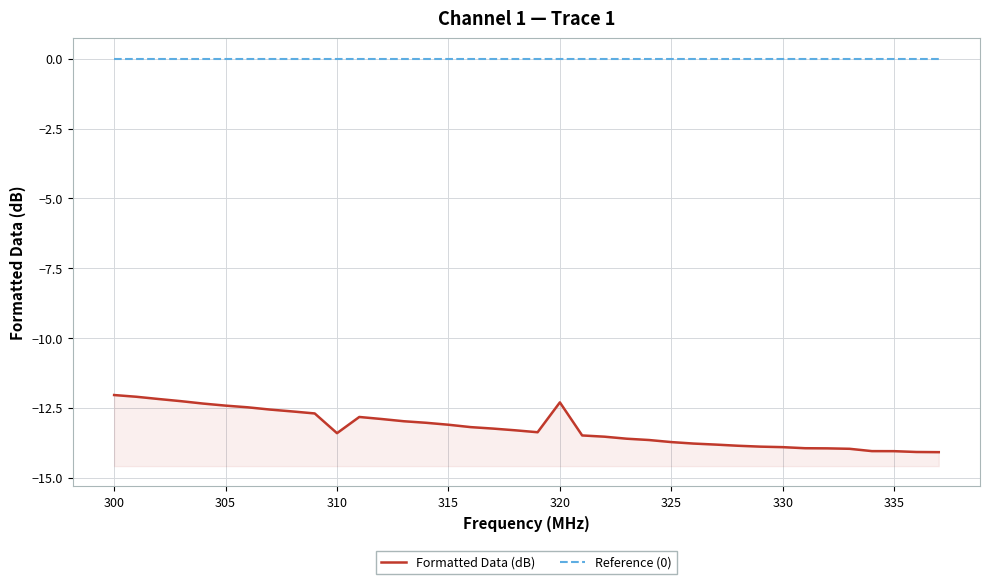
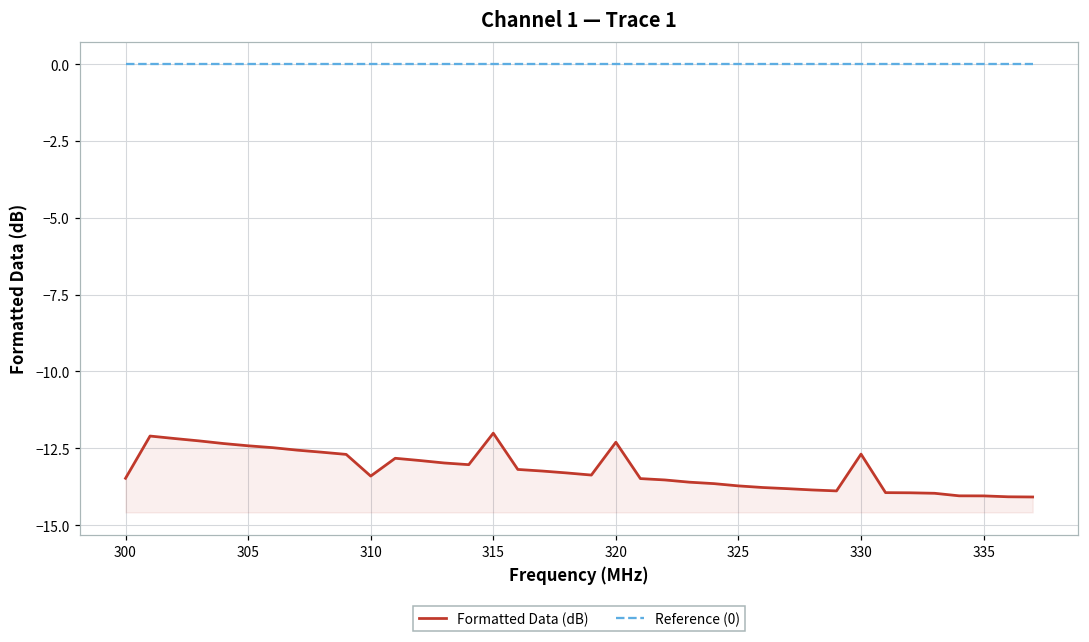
  {
    "Formatted Data (dB)": {
-     "300": -12.0,
+     "300": -13.5,
      "305": -12.4,
      "310": -13.4,
-     "315": -13.1,
+     "315": -12.0,
      "320": -12.3,
      "325": -13.7,
-     "330": -13.9,
+     "330": -12.7,
      "335": -14.0
    },
    "Reference (0)": {
      "300": 0.0,
      "305": 0.0,
      "310": 0.0,
      "315": 0.0,
      "320": 0.0,
      "325": 0.0,
      "330": 0.0,
      "335": 0.0
    }
  }
